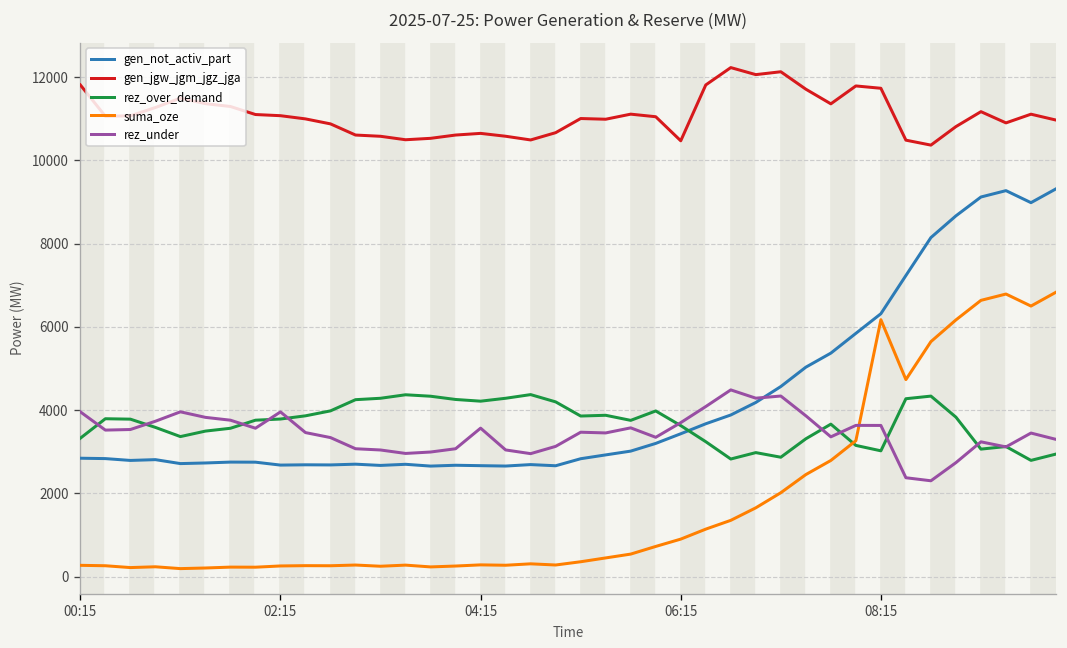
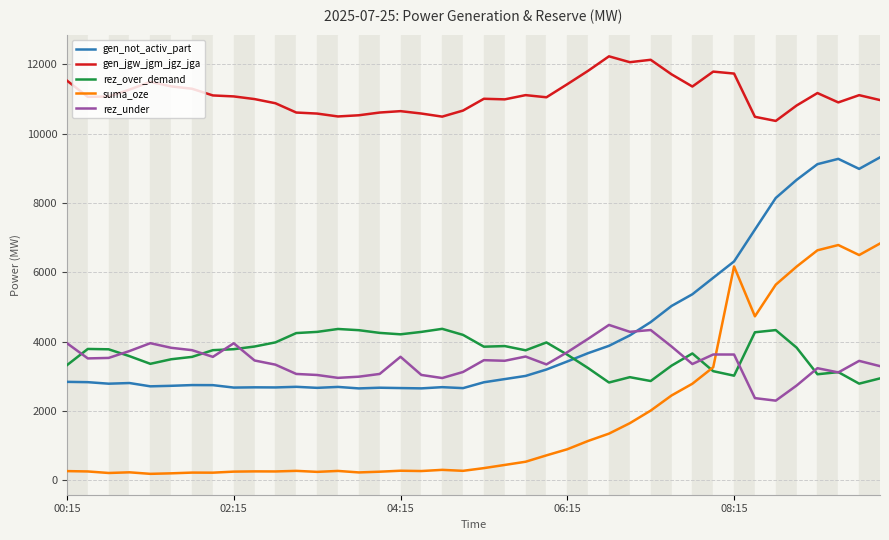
  {
    "gen_not_activ_part": {
      "00:15": 2800,
      "02:15": 2700,
      "04:15": 2700,
      "06:15": 3400,
      "08:15": 6300
    },
    "gen_jgw_jgm_jgz_jga": {
-     "00:15": 11800,
+     "00:15": 11500,
      "02:15": 11100,
      "04:15": 10700,
-     "06:15": 10500,
+     "06:15": 11400,
      "08:15": 11700
    },
    "rez_over_demand": {
      "00:15": 3300,
      "02:15": 3800,
      "04:15": 4200,
      "08:15": 3000
    },
    "suma_oze": {
      "00:15": 300,
      "02:15": 300,
      "04:15": 300,
      "06:15": 900,
      "08:15": 6200
    },
    "rez_under": {
      "00:15": 4000,
      "02:15": 4000,
      "04:15": 3600,
      "08:15": 3600
    }
  }
